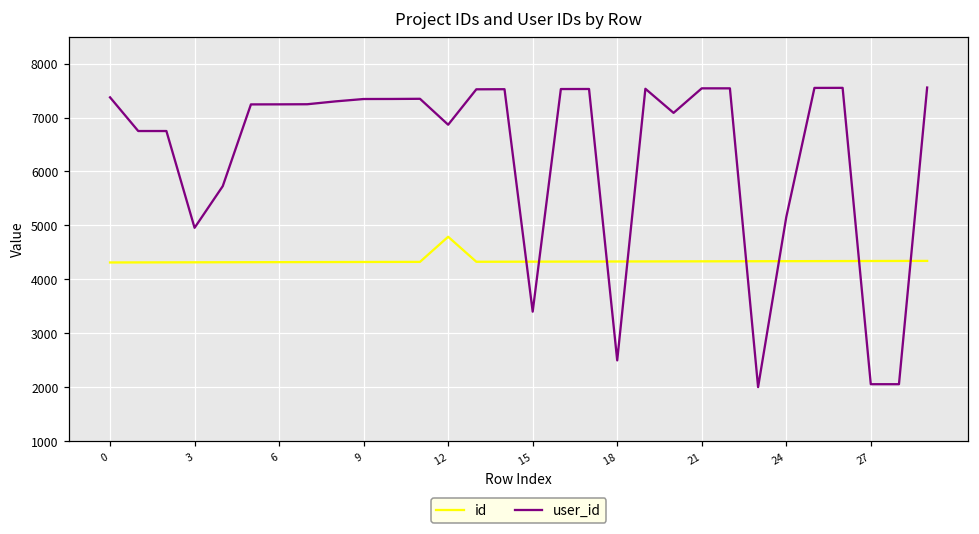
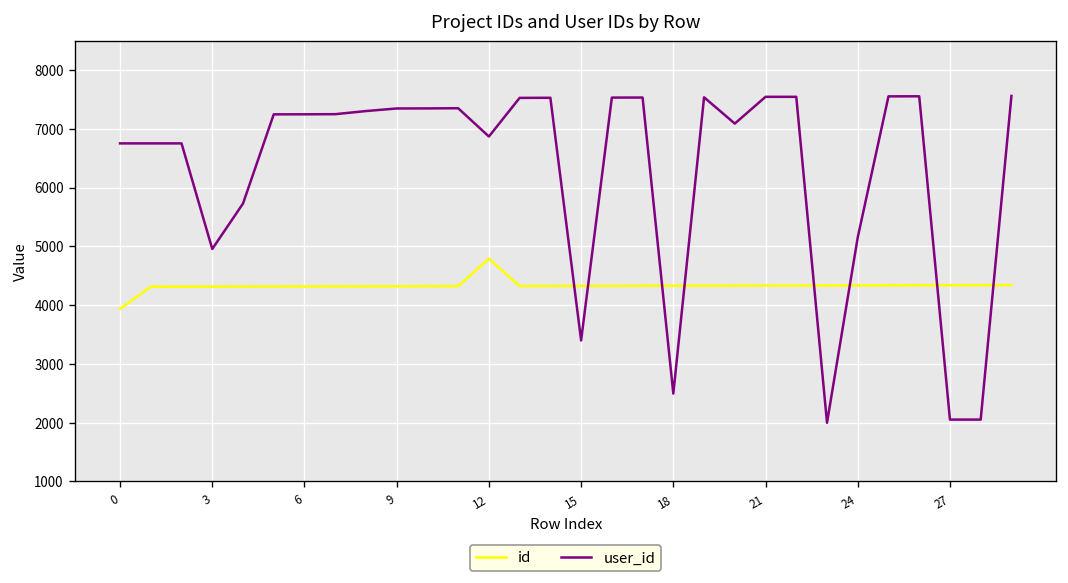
  {
    "id": {
-     "0": 4300,
+     "0": 3900,
      "3": 4300,
      "6": 4300,
      "9": 4300,
      "12": 4800,
      "15": 4300,
      "18": 4300,
      "21": 4300,
      "24": 4300,
      "27": 4300
    },
    "user_id": {
-     "0": 7400,
+     "0": 6800,
      "3": 5000,
      "6": 7200,
      "9": 7300,
      "12": 6900,
      "15": 3400,
      "18": 2500,
      "21": 7500,
      "24": 5200,
      "27": 2100
    }
  }
